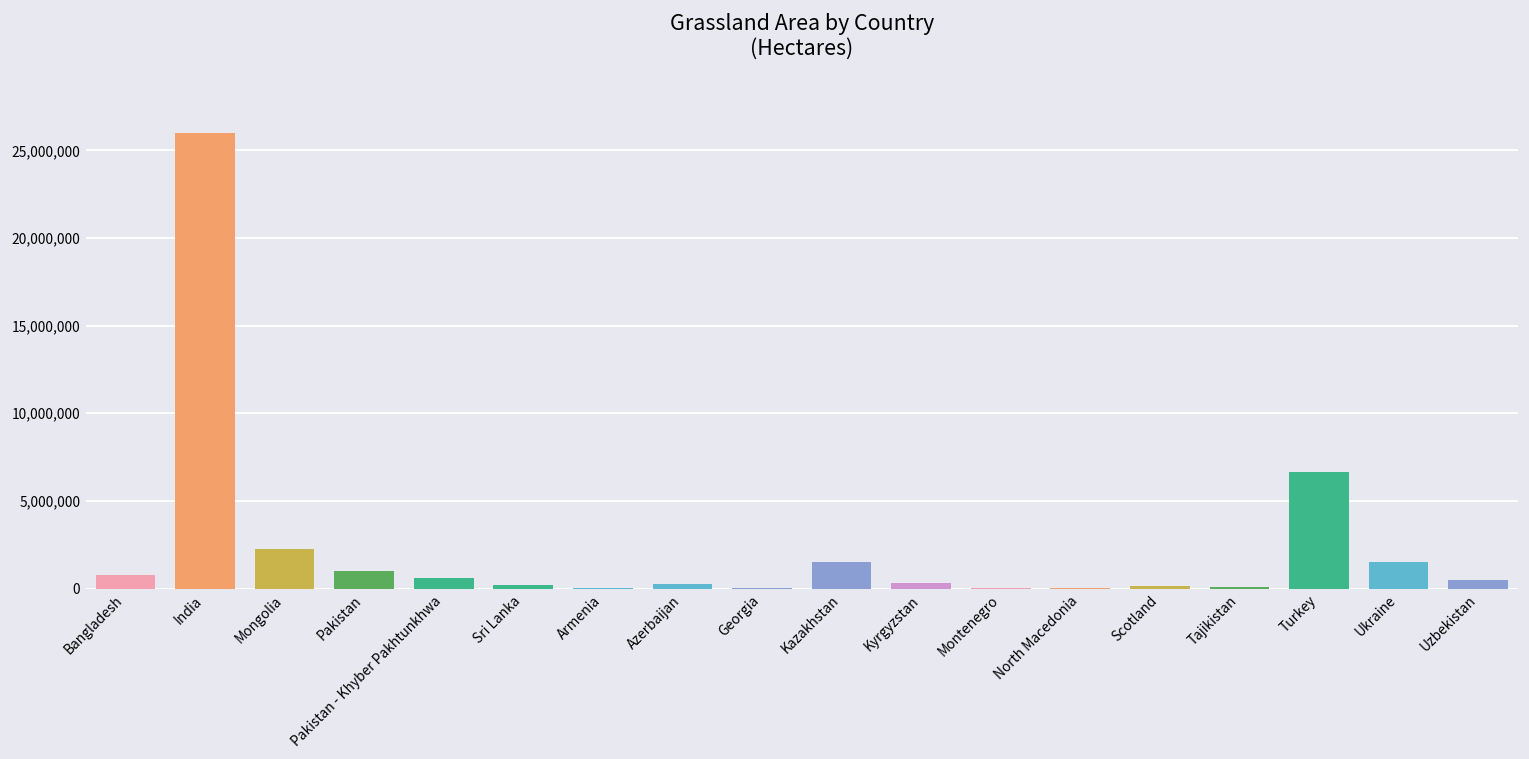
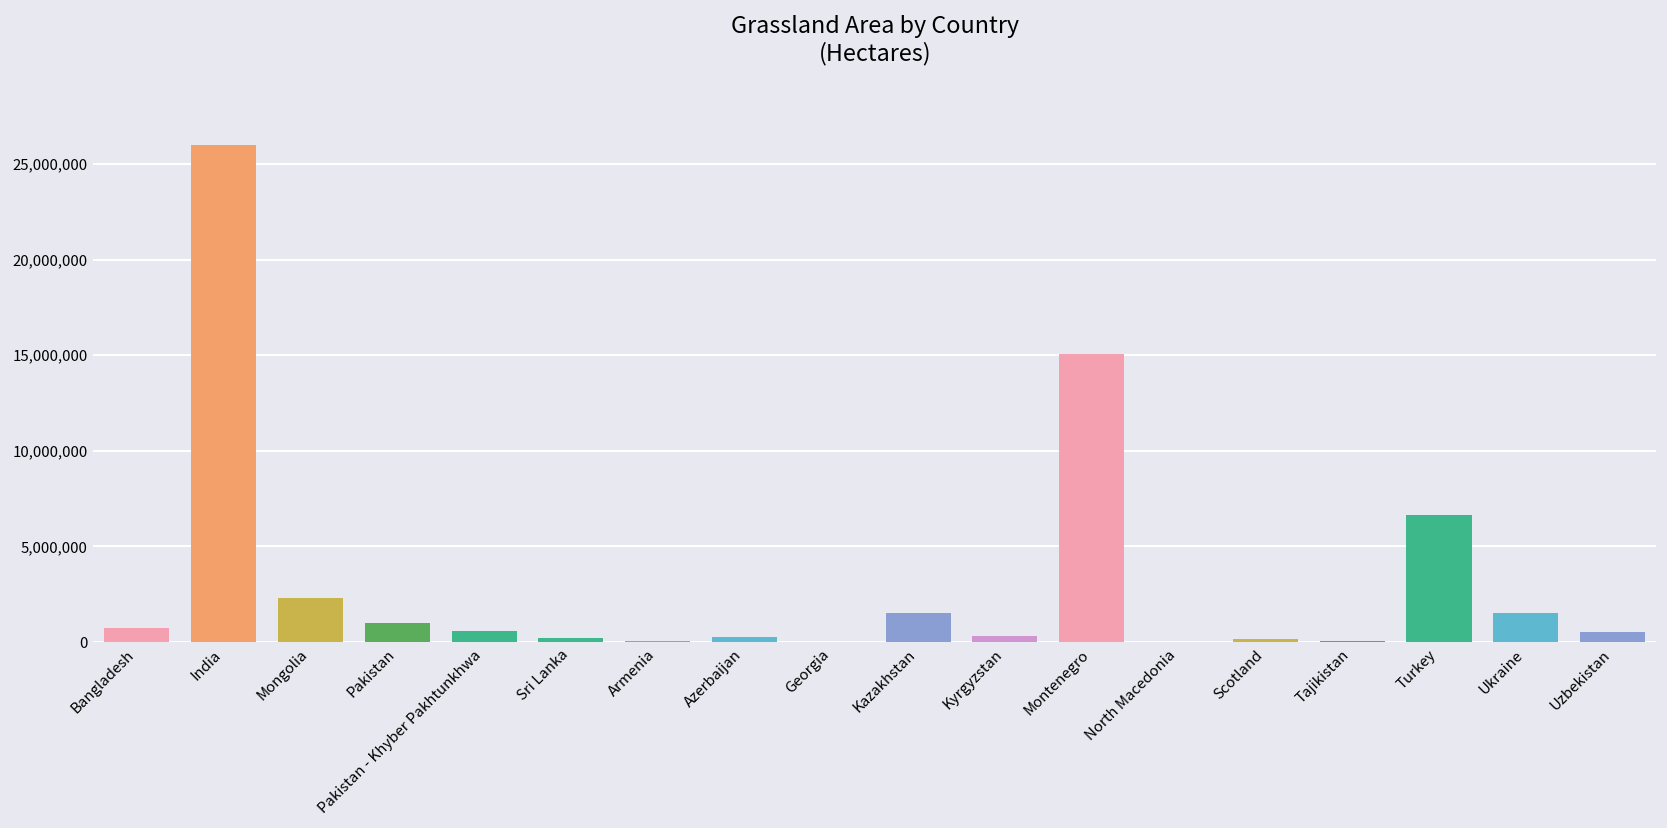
  {
    "Bangladesh": "800,000",
    "India": "26,000,000",
    "Mongolia": "2,300,000",
    "Pakistan": "1,000,000",
    "Pakistan - Khyber Pakhtunkhwa": "600,000",
    "Sri Lanka": "200,000",
    "Azerbaijan": "300,000",
    "Kazakhstan": "1,500,000",
    "Kyrgyzstan": "300,000",
-   "Montenegro": "0",
+   "Montenegro": "15,000,000",
    "Scotland": "200,000",
    "Turkey": "6,600,000",
    "Ukraine": "1,500,000",
    "Uzbekistan": "500,000"
  }
